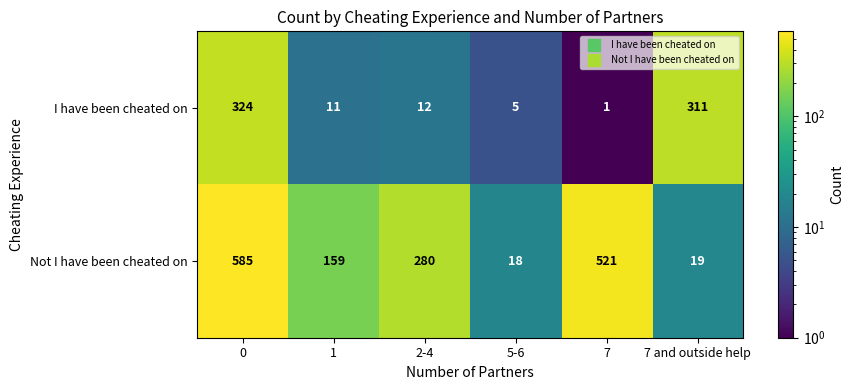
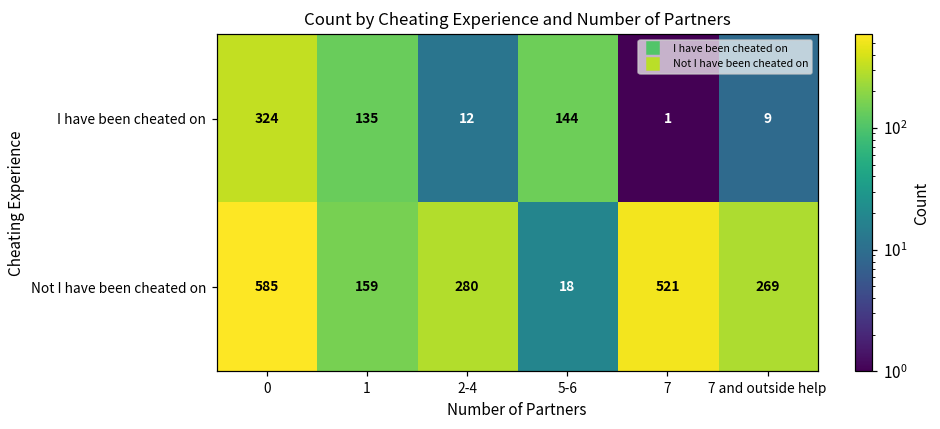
  {
    "I have been cheated on": {
      "0": 324,
-     "1": 11,
+     "1": 135,
      "2-4": 12,
-     "5-6": 5,
+     "5-6": 144,
      "7": 1,
-     "7 and outside help": 311
+     "7 and outside help": 9
    },
    "Not I have been cheated on": {
      "0": 585,
      "1": 159,
      "2-4": 280,
      "5-6": 18,
      "7": 521,
-     "7 and outside help": 19
+     "7 and outside help": 269
    }
  }
